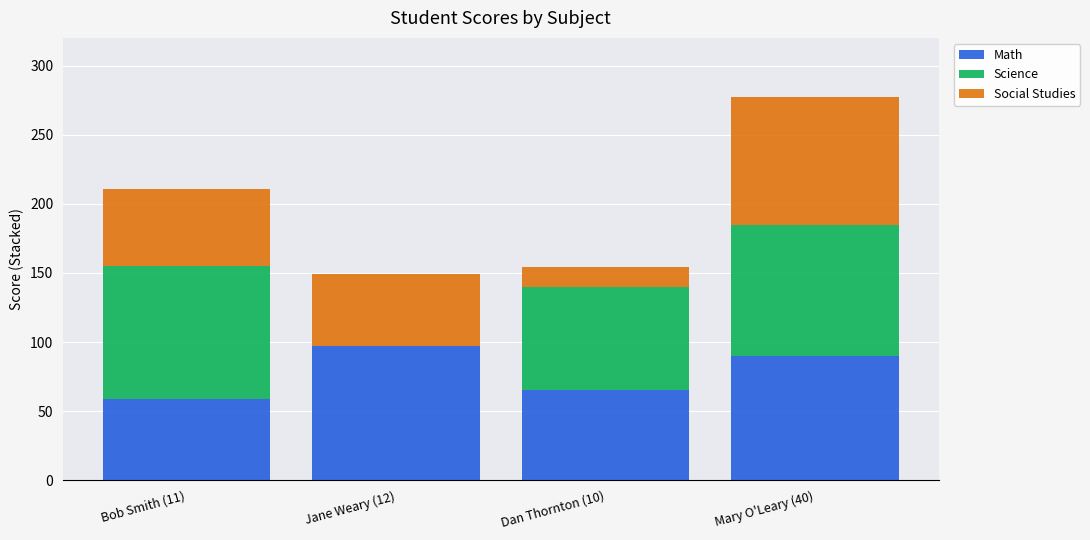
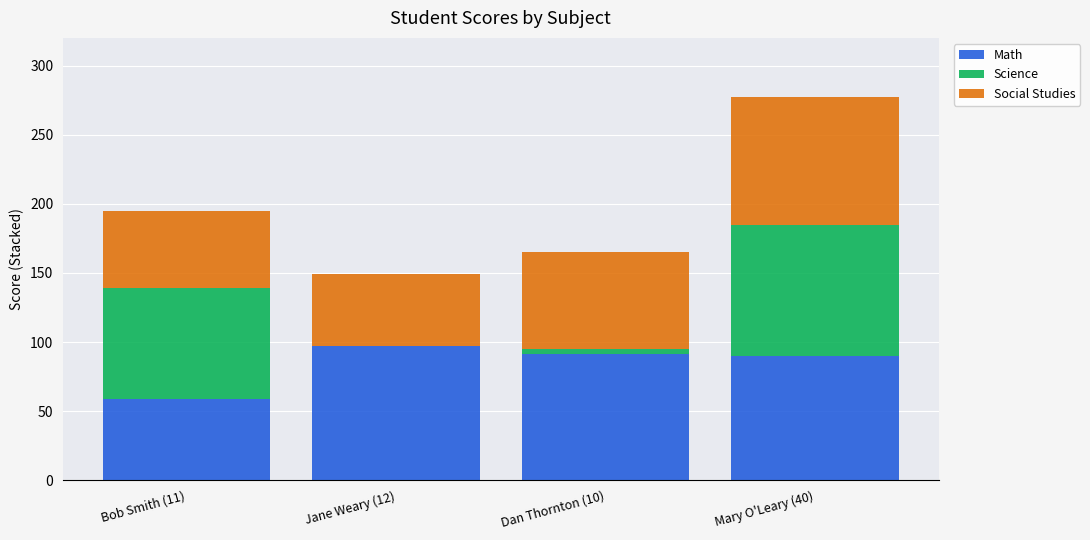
  {
    "Math": {
      "Bob Smith (11)": 59,
      "Jane Weary (12)": 97,
-     "Dan Thornton (10)": 65,
+     "Dan Thornton (10)": 91,
      "Mary O'Leary (40)": 90
    },
    "Science": {
-     "Bob Smith (11)": 96,
+     "Bob Smith (11)": 80,
      "Jane Weary (12)": 0,
-     "Dan Thornton (10)": 75,
+     "Dan Thornton (10)": 4,
      "Mary O'Leary (40)": 95
    },
    "Social Studies": {
      "Bob Smith (11)": 56,
      "Jane Weary (12)": 52,
-     "Dan Thornton (10)": 14,
+     "Dan Thornton (10)": 70,
      "Mary O'Leary (40)": 92
    }
  }
